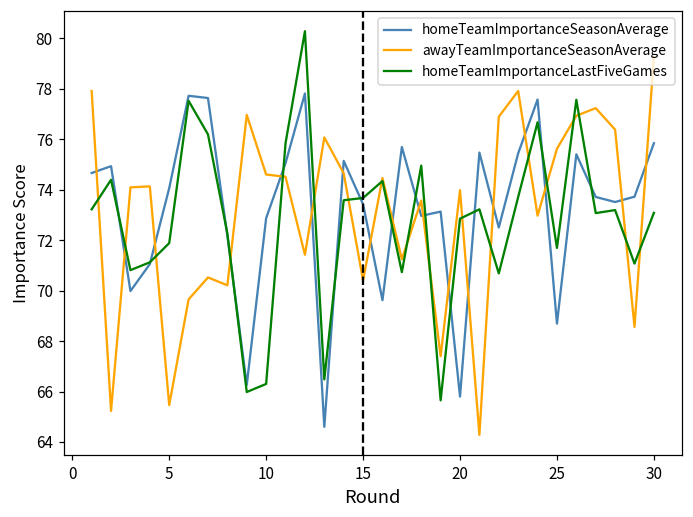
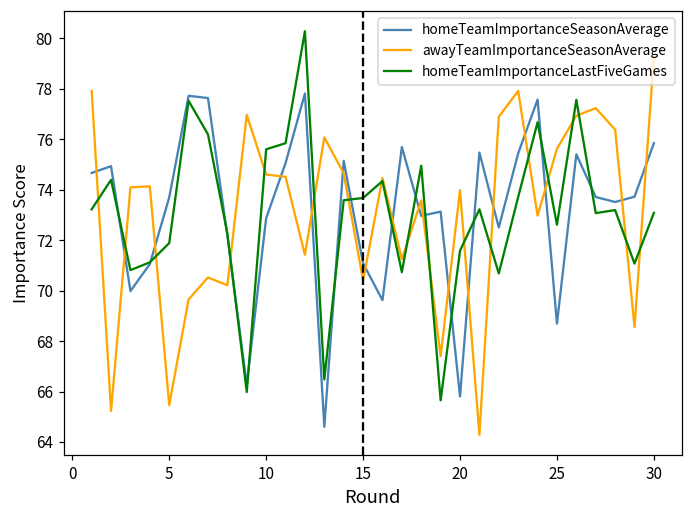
  {
    "homeTeamImportanceSeasonAverage": {
-     "5": 74.1,
+     "5": 73.7,
      "10": 72.9,
-     "15": 73.4,
+     "15": 71.1,
      "20": 65.8,
      "25": 68.7,
      "30": 75.8
    },
    "awayTeamImportanceSeasonAverage": {
      "5": 65.5,
      "10": 74.6,
      "15": 70.4,
      "20": 74.0,
      "25": 75.6
    },
    "homeTeamImportanceLastFiveGames": {
      "5": 71.9,
-     "10": 66.3,
+     "10": 75.6,
      "15": 73.7,
-     "20": 72.9,
-     "25": 71.7,
+     "20": 71.6,
+     "25": 72.6,
      "30": 73.1
    }
  }
